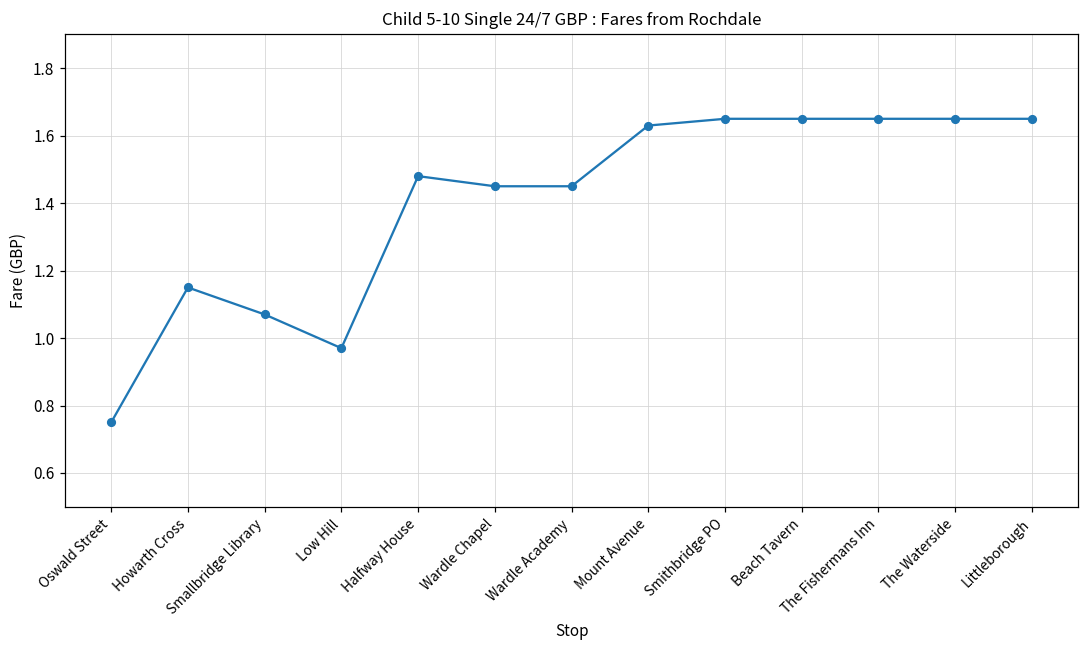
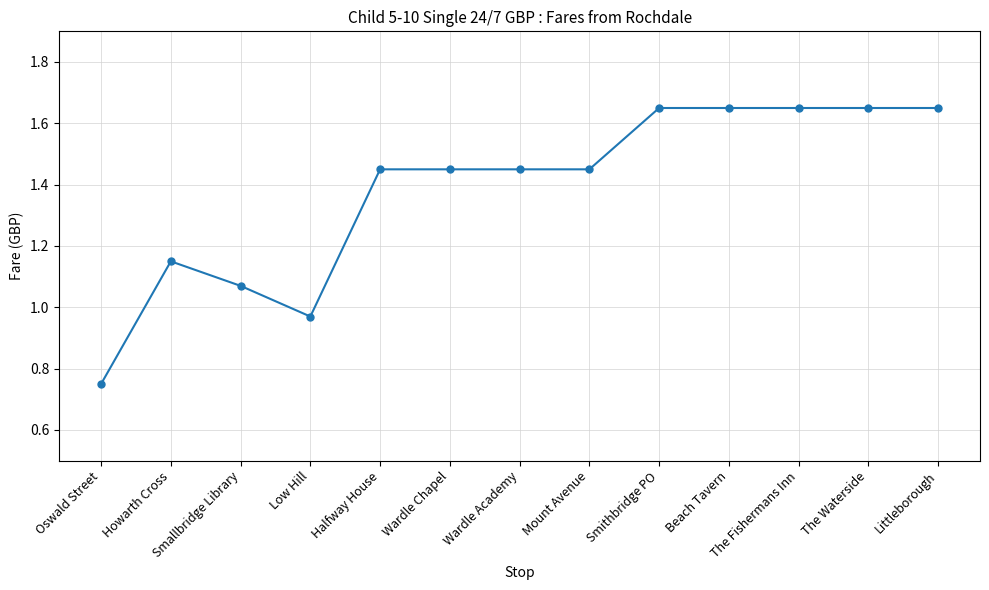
  {
    "Oswald Street": 0.75,
    "Howarth Cross": 1.15,
    "Smallbridge Library": 1.07,
    "Low Hill": 0.97,
-   "Halfway House": 1.48,
+   "Halfway House": 1.45,
    "Wardle Chapel": 1.45,
    "Wardle Academy": 1.45,
-   "Mount Avenue": 1.63,
+   "Mount Avenue": 1.45,
    "Smithbridge PO": 1.65,
    "Beach Tavern": 1.65,
    "The Fishermans Inn": 1.65,
    "The Waterside": 1.65,
    "Littleborough": 1.65
  }
